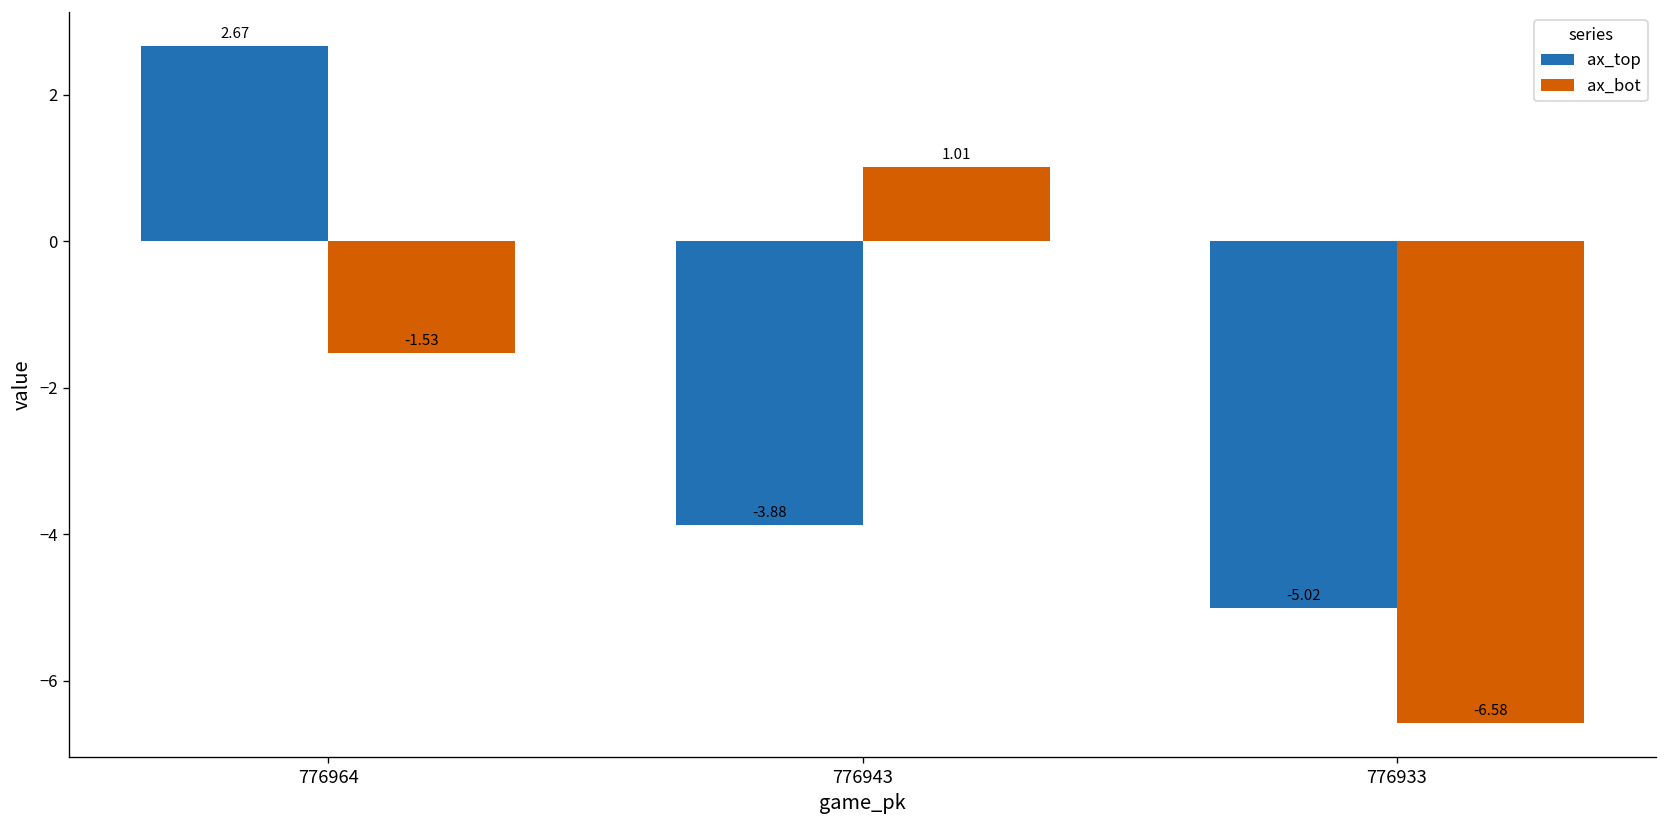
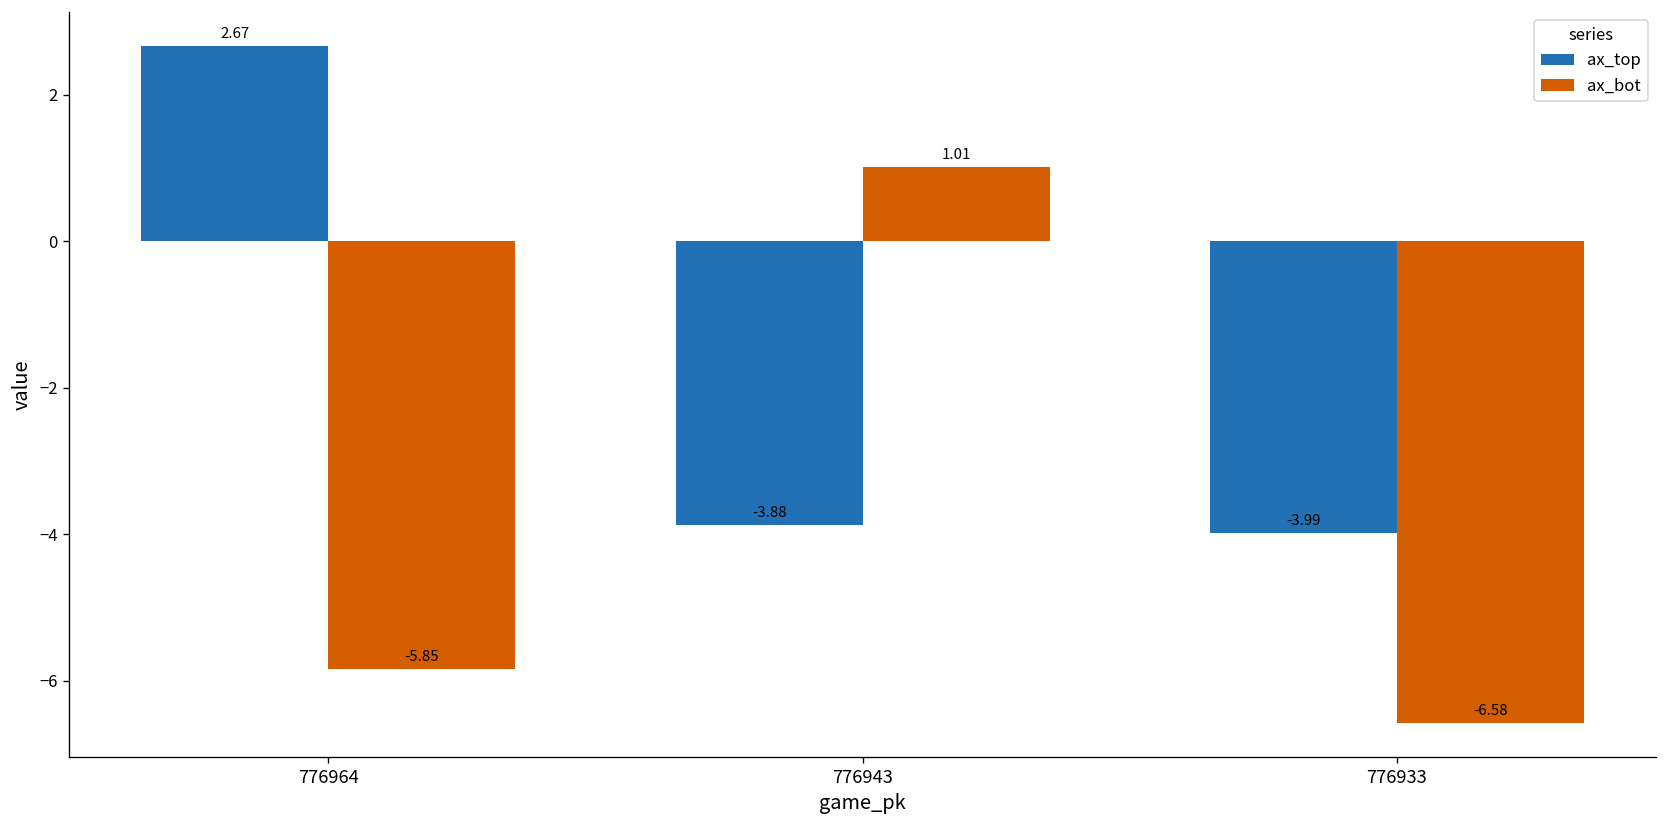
  {
    "ax_top": {
      "776964": 2.67,
      "776943": -3.88,
-     "776933": -5.02
+     "776933": -3.99
    },
    "ax_bot": {
-     "776964": -1.53,
+     "776964": -5.85,
      "776943": 1.01,
      "776933": -6.58
    }
  }
